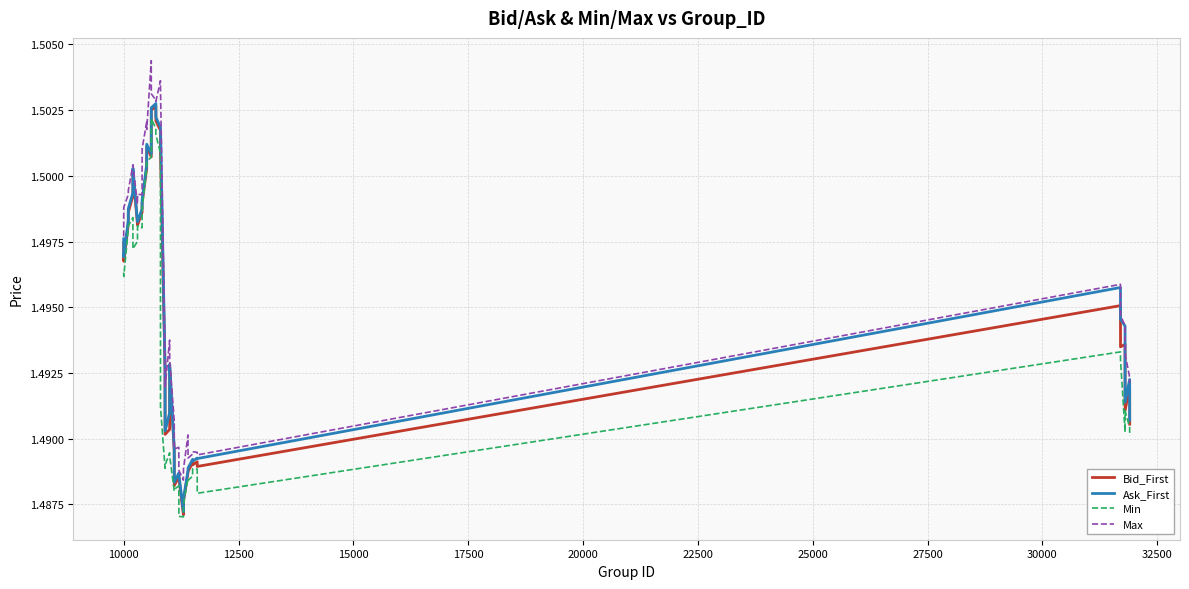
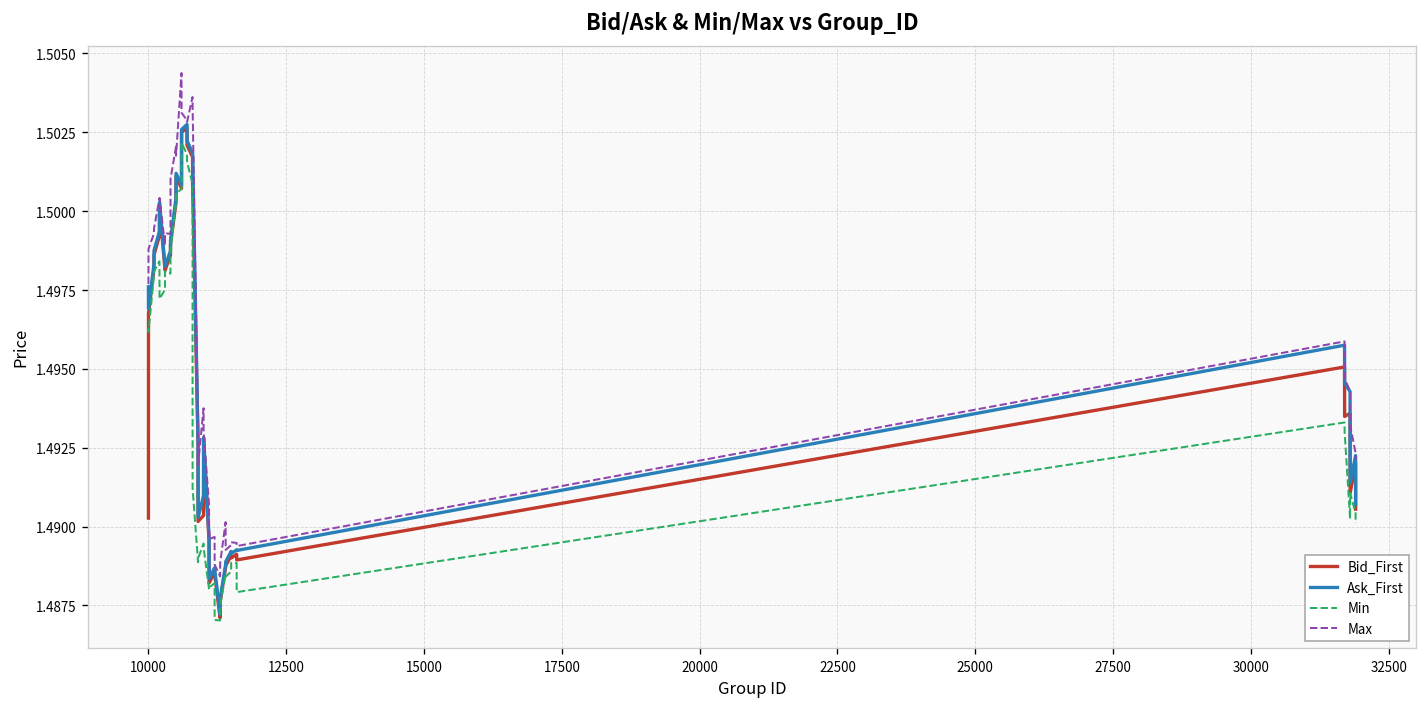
  {
    "Bid_First": {
-     "10000": 1.4974
+     "10000": 1.4903
    },
    "Min": {
      "10000": 1.4963
    }
  }
